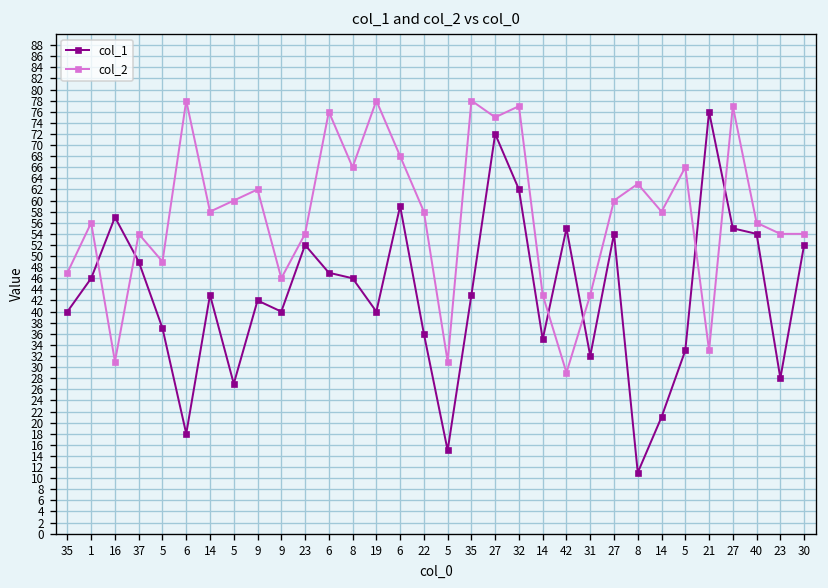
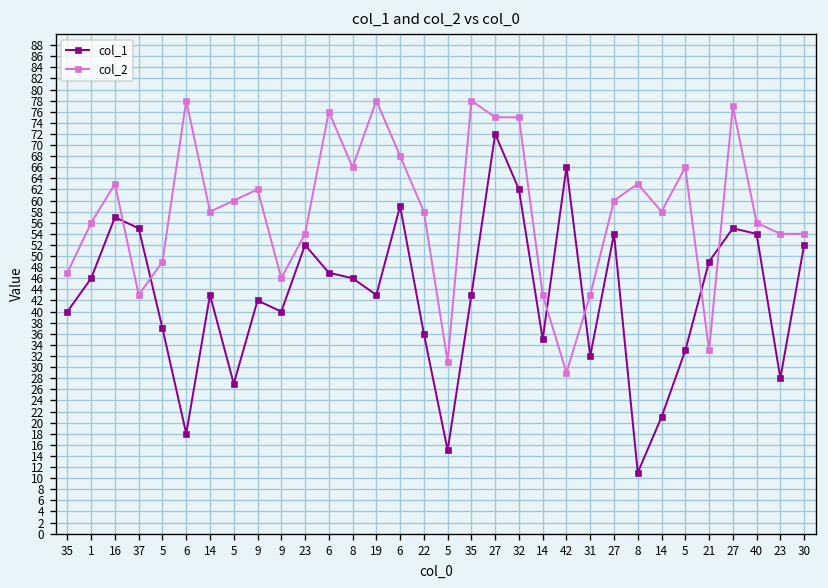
  {
    "col_1": {
      "1": 46,
      "16": 57,
-     "37": 49,
-     "19": 40,
+     "37": 55,
+     "19": 43,
      "22": 36,
      "32": 62,
-     "42": 55,
+     "42": 66,
      "31": 32,
-     "21": 76,
+     "21": 49,
      "40": 54,
      "30": 52
    },
    "col_2": {
      "1": 56,
-     "16": 31,
-     "37": 54,
+     "16": 63,
+     "37": 43,
      "19": 78,
      "22": 58,
-     "32": 77,
+     "32": 75,
      "42": 29,
      "31": 43,
      "21": 33,
      "40": 56,
      "30": 54
    }
  }
